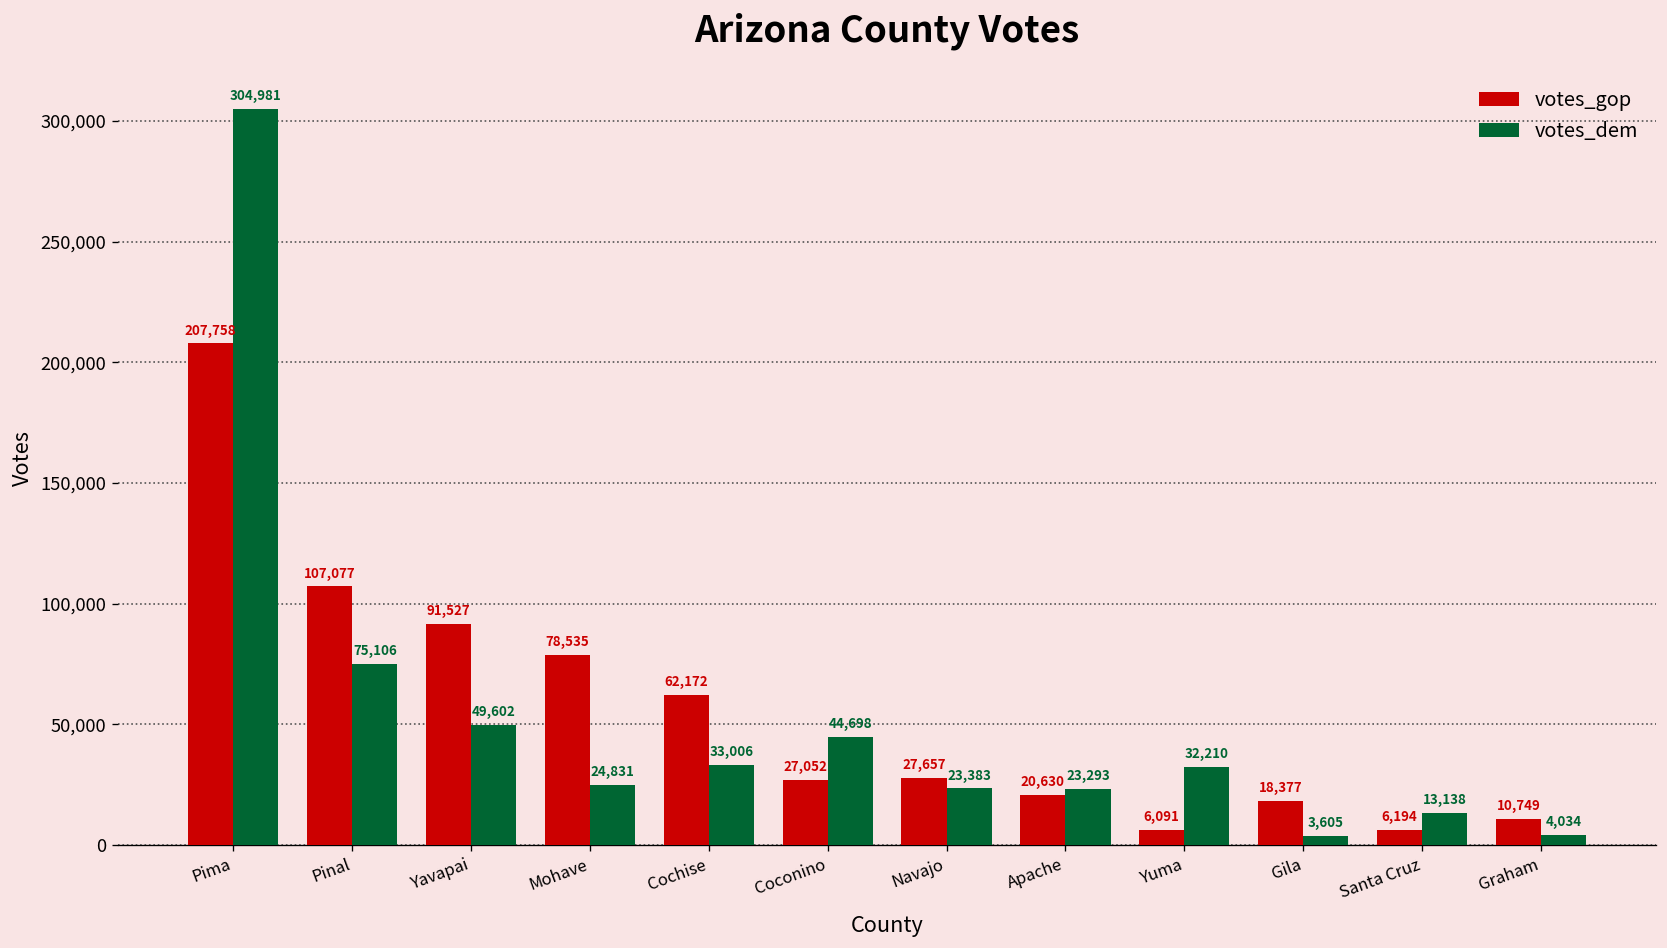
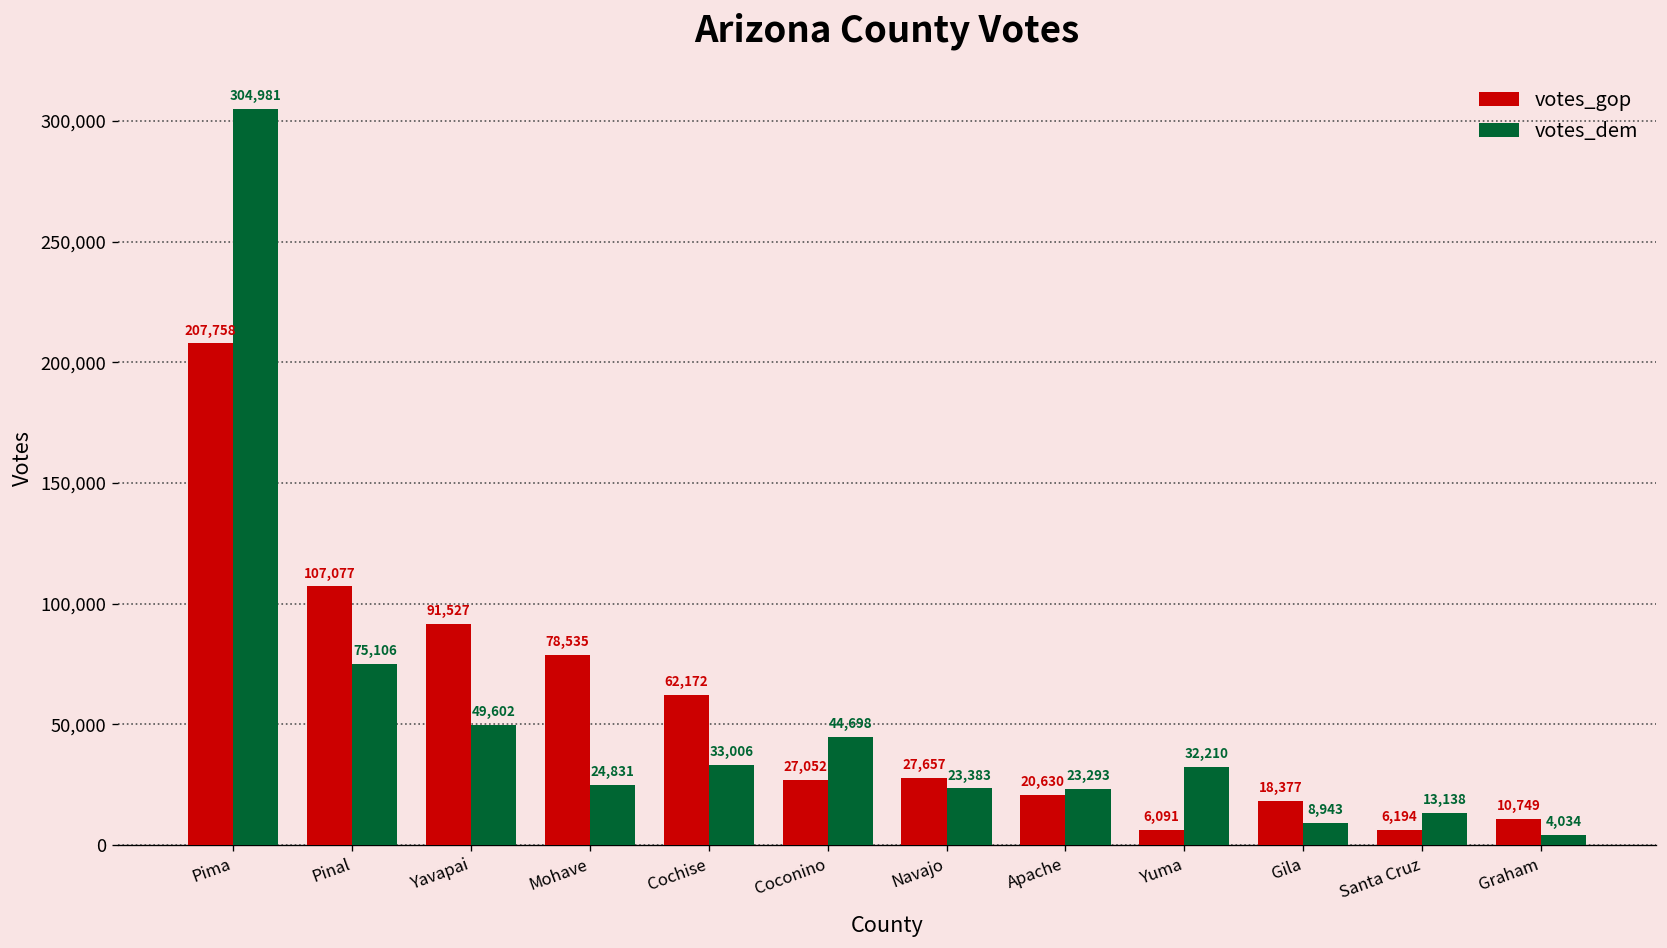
  {
    "votes_gop": {
      "Pima": "207,758",
      "Pinal": "107,077",
      "Yavapai": "91,527",
      "Mohave": "78,535",
      "Cochise": "62,172",
      "Coconino": "27,052",
      "Navajo": "27,657",
      "Apache": "20,630",
      "Yuma": "6,091",
      "Gila": "18,377",
      "Santa Cruz": "6,194",
      "Graham": "10,749"
    },
    "votes_dem": {
      "Pima": "304,981",
      "Pinal": "75,106",
      "Yavapai": "49,602",
      "Mohave": "24,831",
      "Cochise": "33,006",
      "Coconino": "44,698",
      "Navajo": "23,383",
      "Apache": "23,293",
      "Yuma": "32,210",
-     "Gila": "3,605",
+     "Gila": "8,943",
      "Santa Cruz": "13,138",
      "Graham": "4,034"
    }
  }
